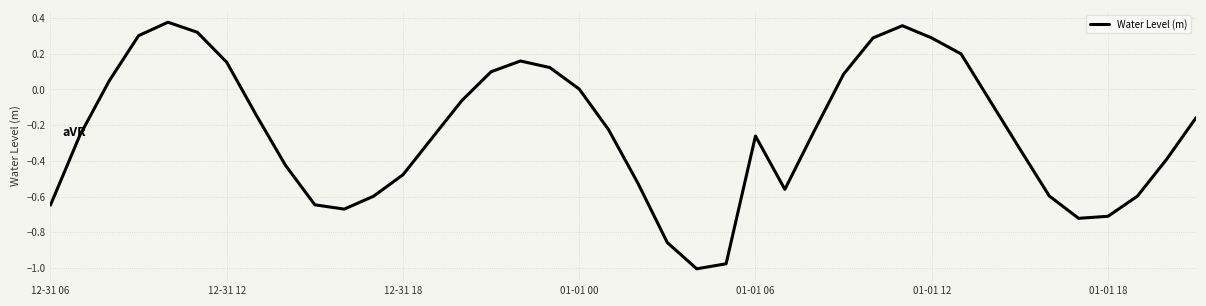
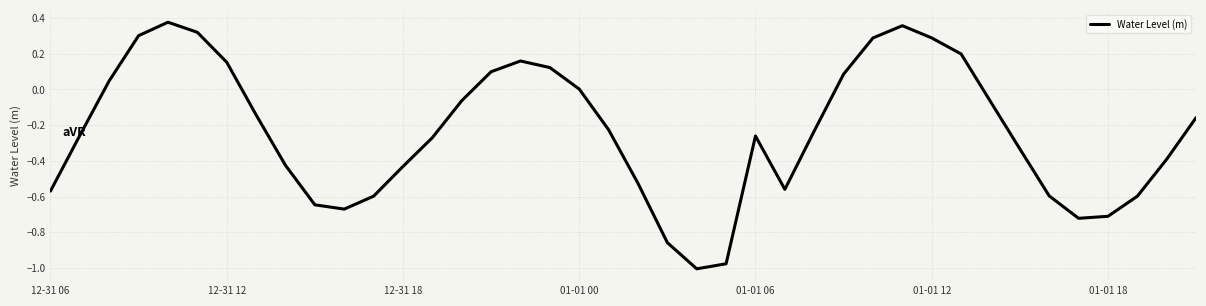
  {
-   "12-31 06": -0.65,
+   "12-31 06": -0.57,
    "12-31 12": 0.15,
-   "12-31 18": -0.48,
+   "12-31 18": -0.43,
    "01-01 00": 0.00,
    "01-01 06": -0.26,
    "01-01 12": 0.29,
    "01-01 18": -0.71
  }
